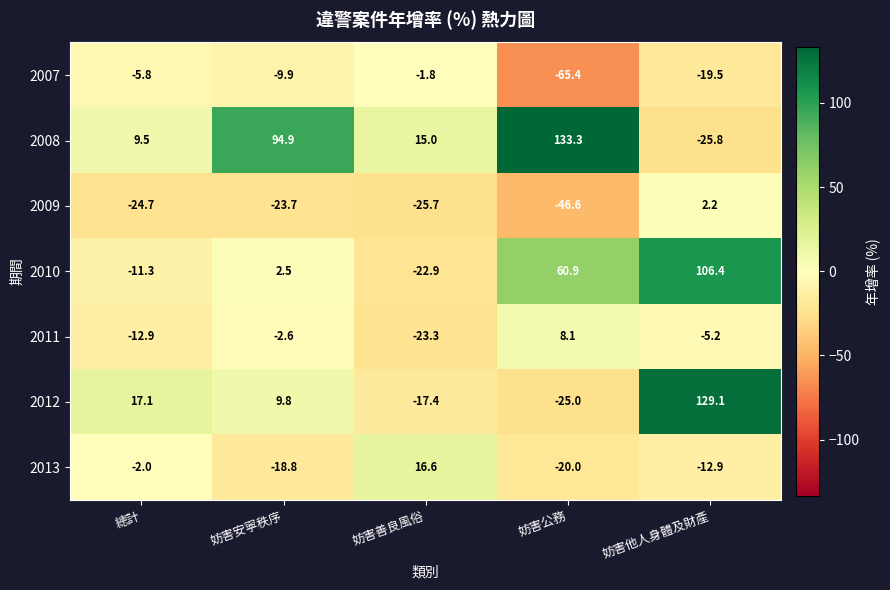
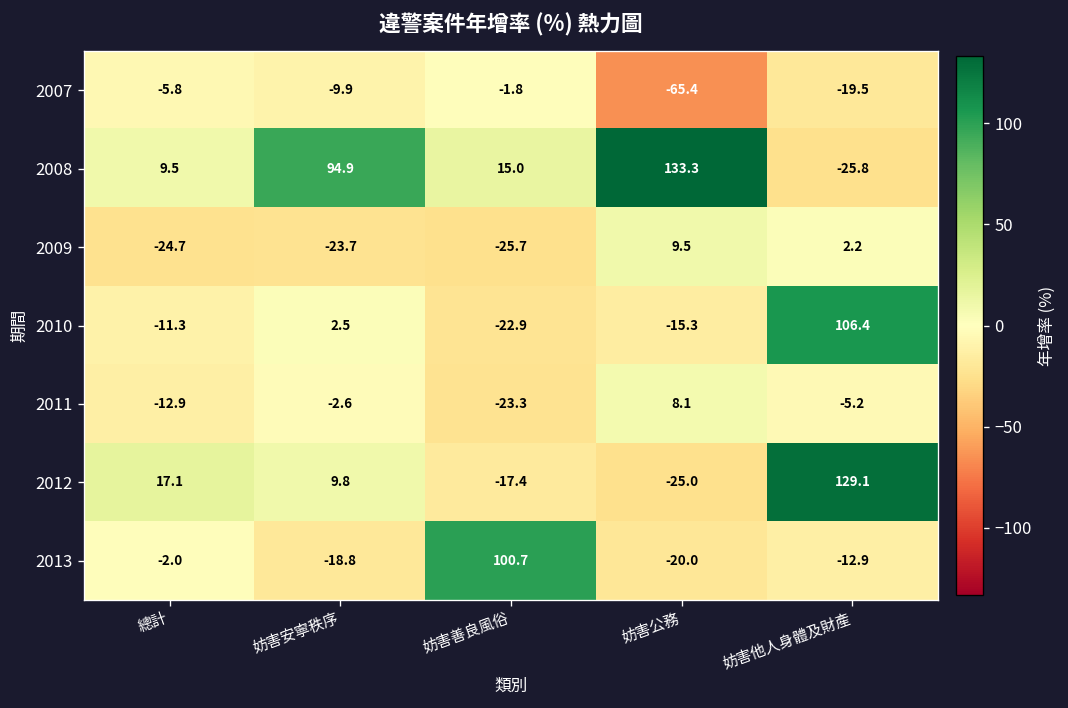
  {
    "2007": {
      "總計": -5.8,
      "妨害安寧秩序": -9.9,
      "妨害善良風俗": -1.8,
      "妨害公務": -65.4,
      "妨害他人身體及財產": -19.5
    },
    "2008": {
      "總計": 9.5,
      "妨害安寧秩序": 94.9,
      "妨害善良風俗": 15.0,
      "妨害公務": 133.3,
      "妨害他人身體及財產": -25.8
    },
    "2009": {
      "總計": -24.7,
      "妨害安寧秩序": -23.7,
      "妨害善良風俗": -25.7,
-     "妨害公務": -46.6,
+     "妨害公務": 9.5,
      "妨害他人身體及財產": 2.2
    },
    "2010": {
      "總計": -11.3,
      "妨害安寧秩序": 2.5,
      "妨害善良風俗": -22.9,
-     "妨害公務": 60.9,
+     "妨害公務": -15.3,
      "妨害他人身體及財產": 106.4
    },
    "2011": {
      "總計": -12.9,
      "妨害安寧秩序": -2.6,
      "妨害善良風俗": -23.3,
      "妨害公務": 8.1,
      "妨害他人身體及財產": -5.2
    },
    "2012": {
      "總計": 17.1,
      "妨害安寧秩序": 9.8,
      "妨害善良風俗": -17.4,
      "妨害公務": -25.0,
      "妨害他人身體及財產": 129.1
    },
    "2013": {
      "總計": -2.0,
      "妨害安寧秩序": -18.8,
-     "妨害善良風俗": 16.6,
+     "妨害善良風俗": 100.7,
      "妨害公務": -20.0,
      "妨害他人身體及財產": -12.9
    }
  }
